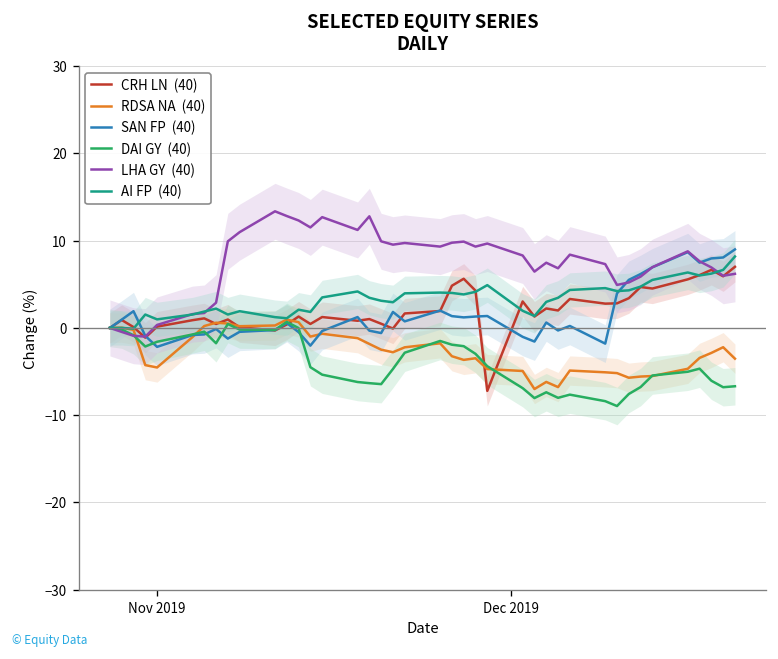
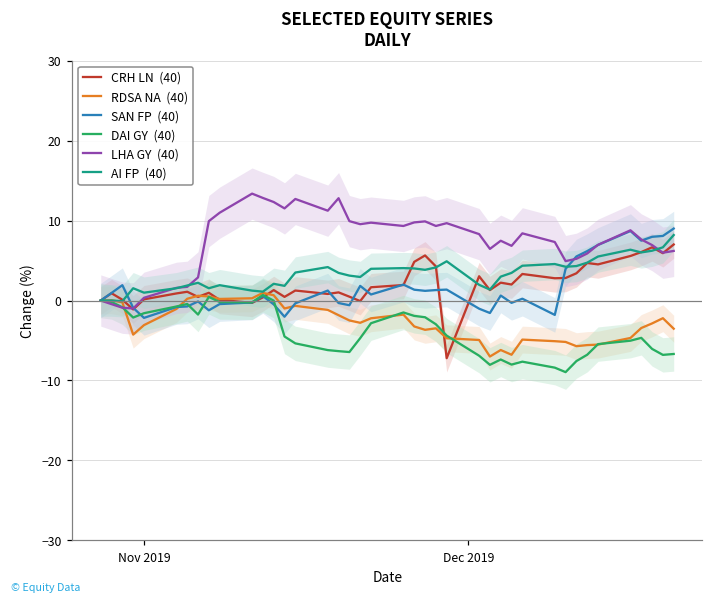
  {
    "RDSA NA (40)": {
-     "Nov 2019": -5
+     "Nov 2019": -3
    },
    "SAN FP (40)": {
      "Nov 2019": -2
    }
  }
